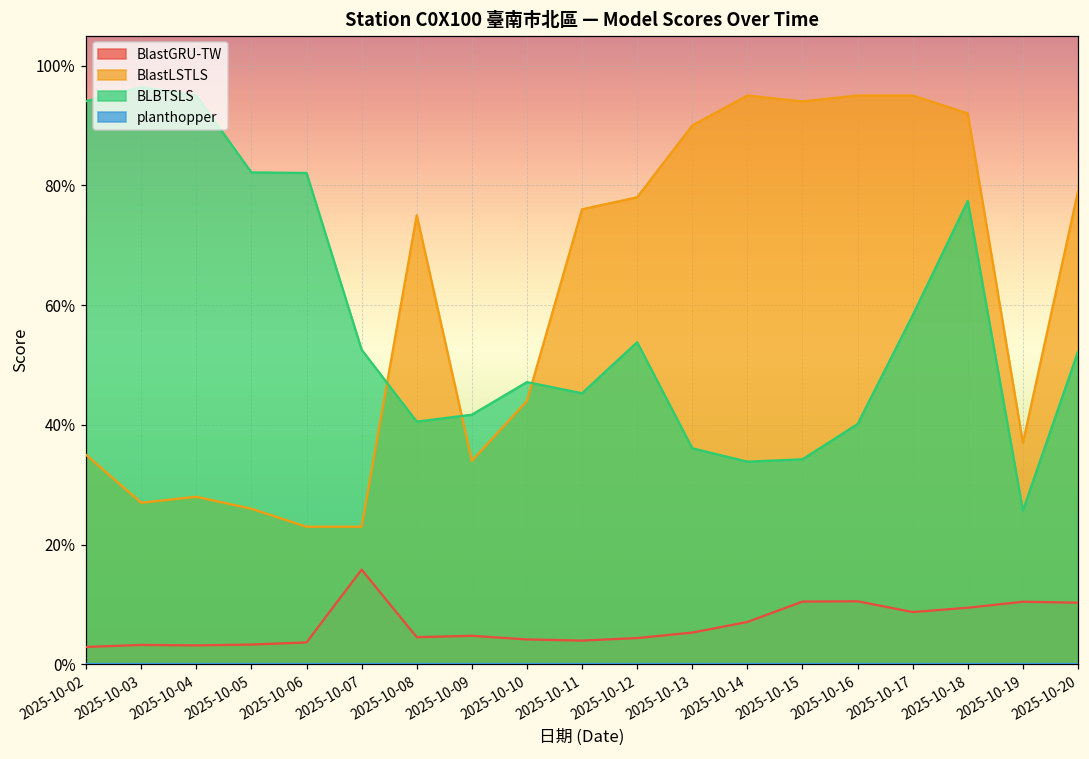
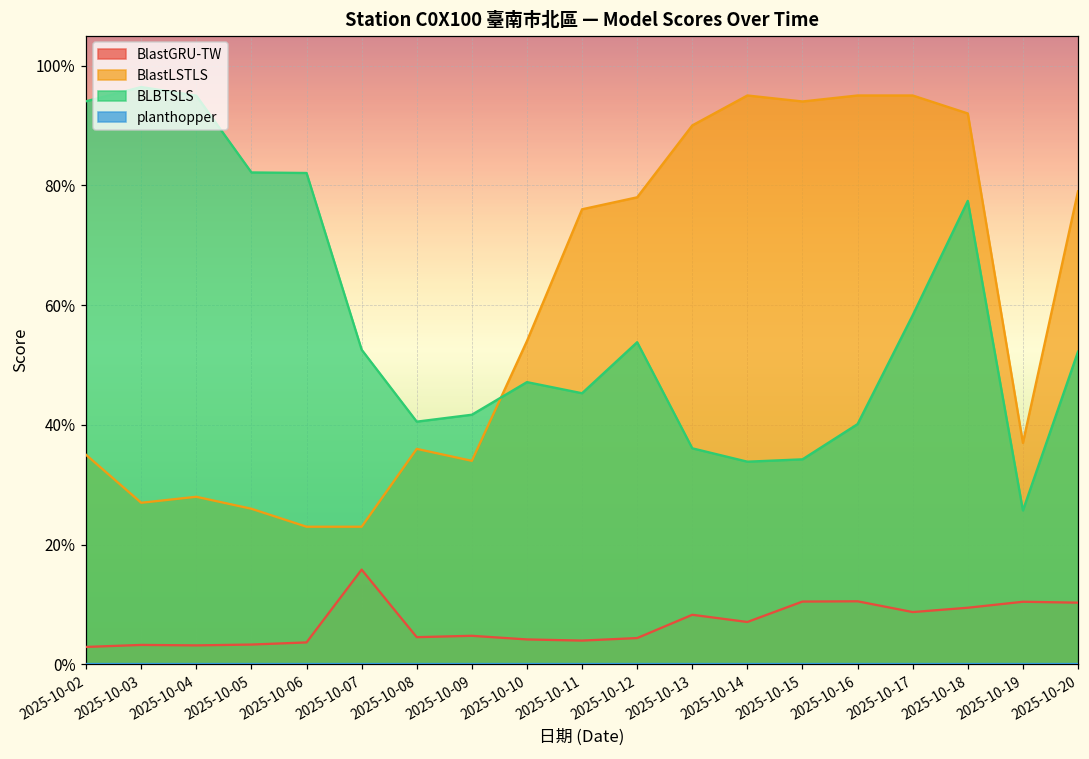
  {
    "BlastGRU-TW": {
      "2025-10-02": "3%",
      "2025-10-03": "3%",
      "2025-10-04": "3%",
      "2025-10-05": "3%",
      "2025-10-06": "4%",
      "2025-10-07": "16%",
      "2025-10-08": "5%",
      "2025-10-09": "5%",
      "2025-10-10": "4%",
      "2025-10-11": "4%",
      "2025-10-12": "4%",
-     "2025-10-13": "5%",
+     "2025-10-13": "8%",
      "2025-10-14": "7%",
      "2025-10-15": "11%",
      "2025-10-16": "11%",
      "2025-10-17": "9%",
      "2025-10-18": "9%",
      "2025-10-19": "10%",
      "2025-10-20": "10%"
    },
    "BlastLSTLS": {
      "2025-10-02": "35%",
      "2025-10-03": "27%",
      "2025-10-04": "28%",
      "2025-10-05": "26%",
      "2025-10-06": "23%",
      "2025-10-07": "23%",
-     "2025-10-08": "75%",
+     "2025-10-08": "36%",
      "2025-10-09": "34%",
-     "2025-10-10": "44%",
+     "2025-10-10": "54%",
      "2025-10-11": "76%",
      "2025-10-12": "78%",
      "2025-10-13": "90%",
      "2025-10-14": "95%",
      "2025-10-15": "94%",
      "2025-10-16": "95%",
      "2025-10-17": "95%",
      "2025-10-18": "92%",
      "2025-10-19": "37%",
      "2025-10-20": "79%"
    },
    "BLBTSLS": {
      "2025-10-02": "94%",
      "2025-10-05": "82%",
      "2025-10-06": "82%",
      "2025-10-07": "53%",
      "2025-10-08": "41%",
      "2025-10-09": "42%",
      "2025-10-10": "47%",
      "2025-10-11": "45%",
      "2025-10-12": "54%",
      "2025-10-13": "36%",
      "2025-10-14": "34%",
      "2025-10-15": "34%",
      "2025-10-16": "40%",
      "2025-10-17": "58%",
      "2025-10-18": "77%",
      "2025-10-19": "26%",
      "2025-10-20": "52%"
    },
    "planthopper": {
      "2025-10-02": "0%",
      "2025-10-03": "0%",
      "2025-10-04": "0%",
      "2025-10-05": "0%",
      "2025-10-06": "0%",
      "2025-10-07": "0%",
      "2025-10-08": "0%",
      "2025-10-09": "0%",
      "2025-10-10": "0%",
      "2025-10-11": "0%",
      "2025-10-12": "0%",
      "2025-10-13": "0%",
      "2025-10-14": "0%",
      "2025-10-15": "0%",
      "2025-10-16": "0%",
      "2025-10-17": "0%",
      "2025-10-18": "0%",
      "2025-10-19": "0%",
      "2025-10-20": "0%"
    }
  }
